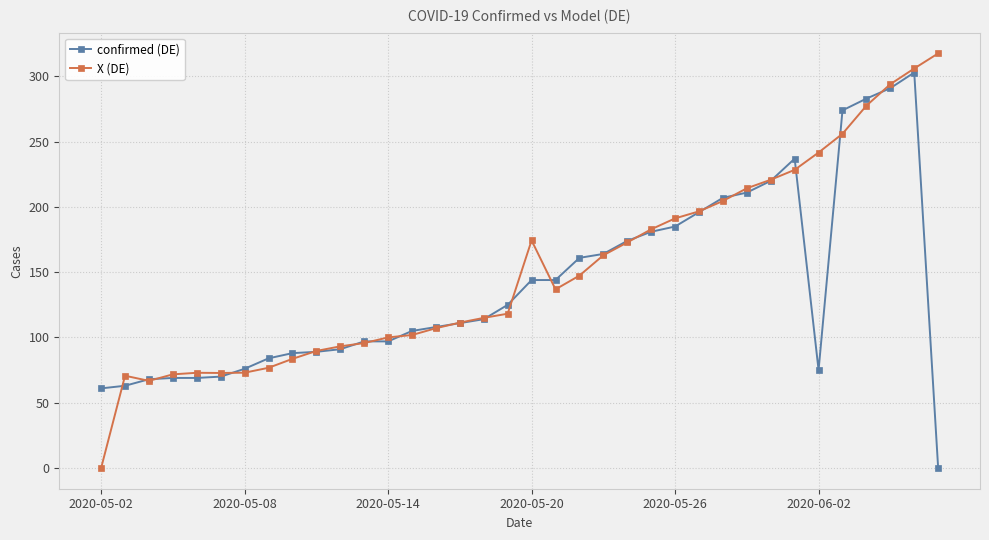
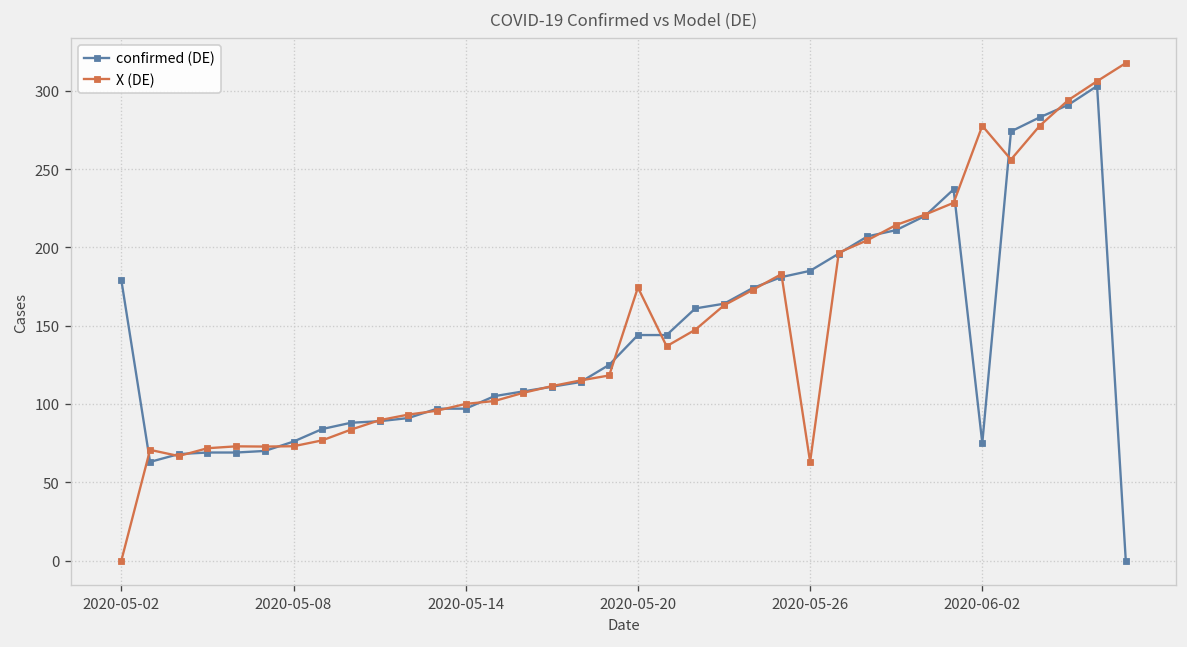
  {
    "confirmed (DE)": {
-     "2020-05-02": 61,
+     "2020-05-02": 179,
      "2020-05-08": 76,
      "2020-05-14": 97,
      "2020-05-20": 144,
      "2020-05-26": 185,
      "2020-06-02": 75
    },
    "X (DE)": {
      "2020-05-02": 0,
      "2020-05-08": 73,
      "2020-05-14": 100,
      "2020-05-20": 174,
-     "2020-05-26": 191,
-     "2020-06-02": 242
+     "2020-05-26": 63,
+     "2020-06-02": 278
    }
  }
